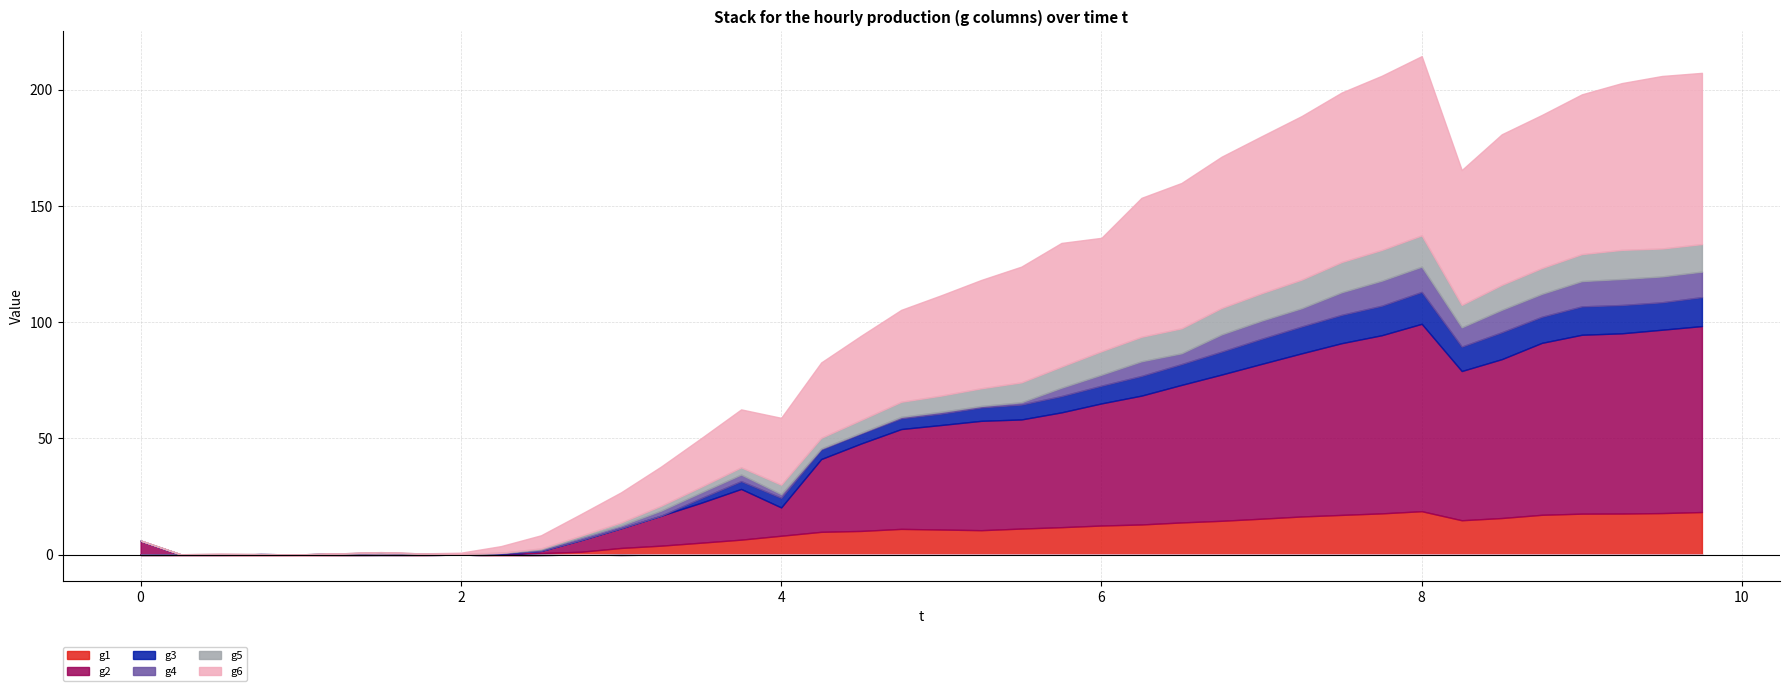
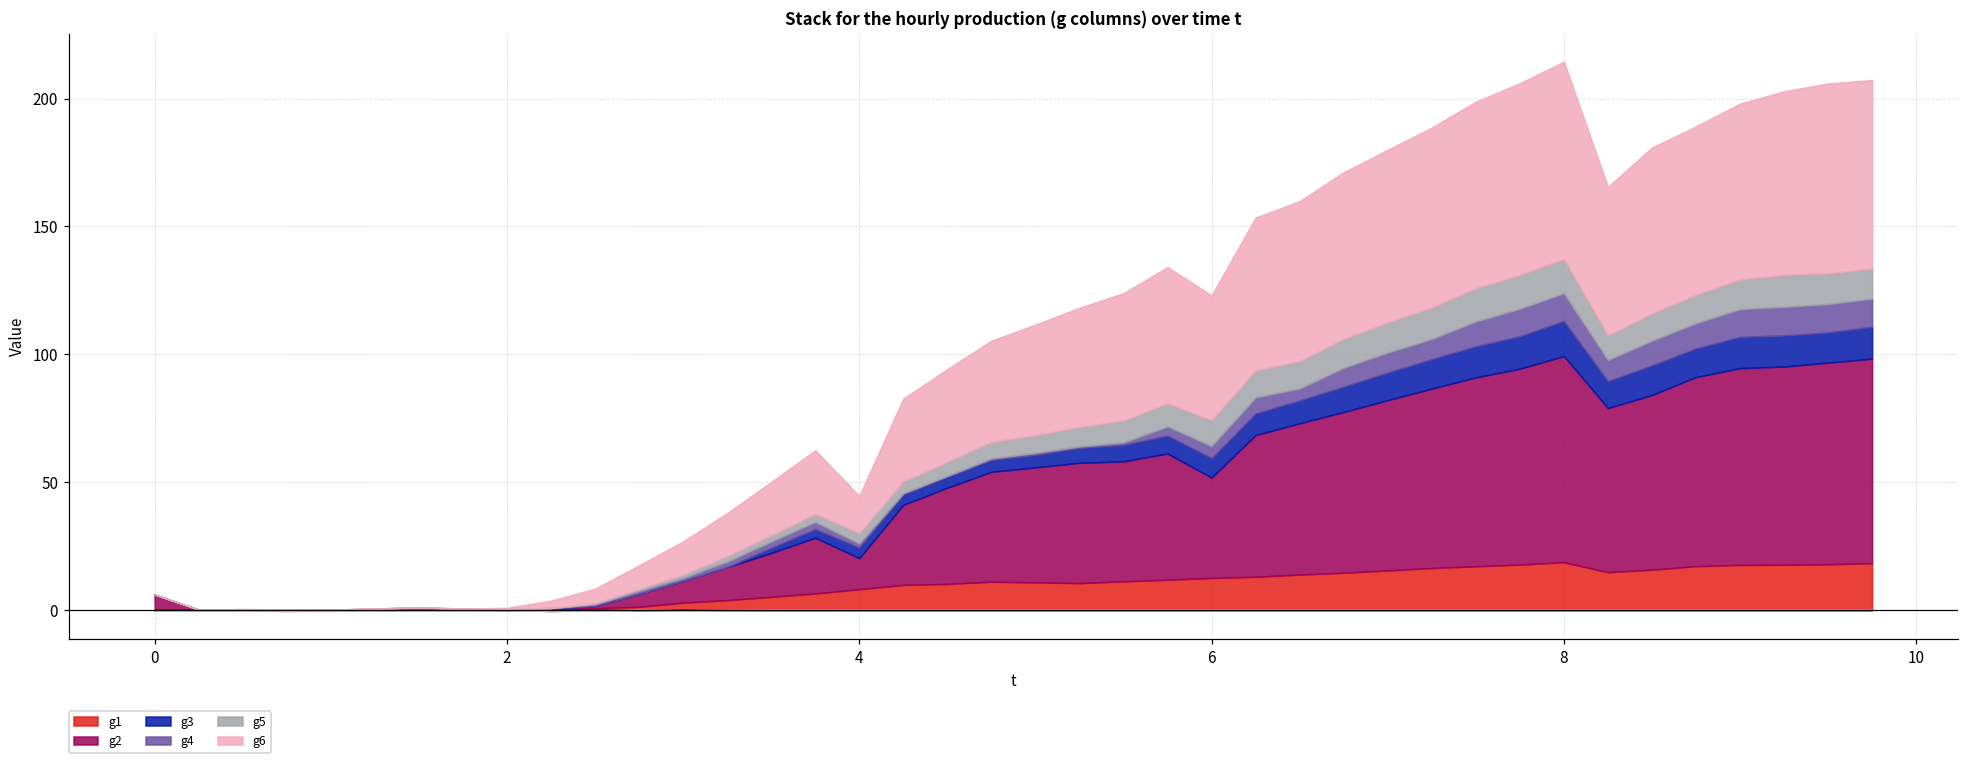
  {
    "g2": {
      "4": 12,
-     "6": 53,
+     "6": 39,
      "8": 81
    },
    "g3": {
      "4": 4,
      "6": 8,
      "8": 14
    },
    "g6": {
-     "4": 29,
+     "4": 15,
      "6": 49,
      "8": 77
    }
  }
